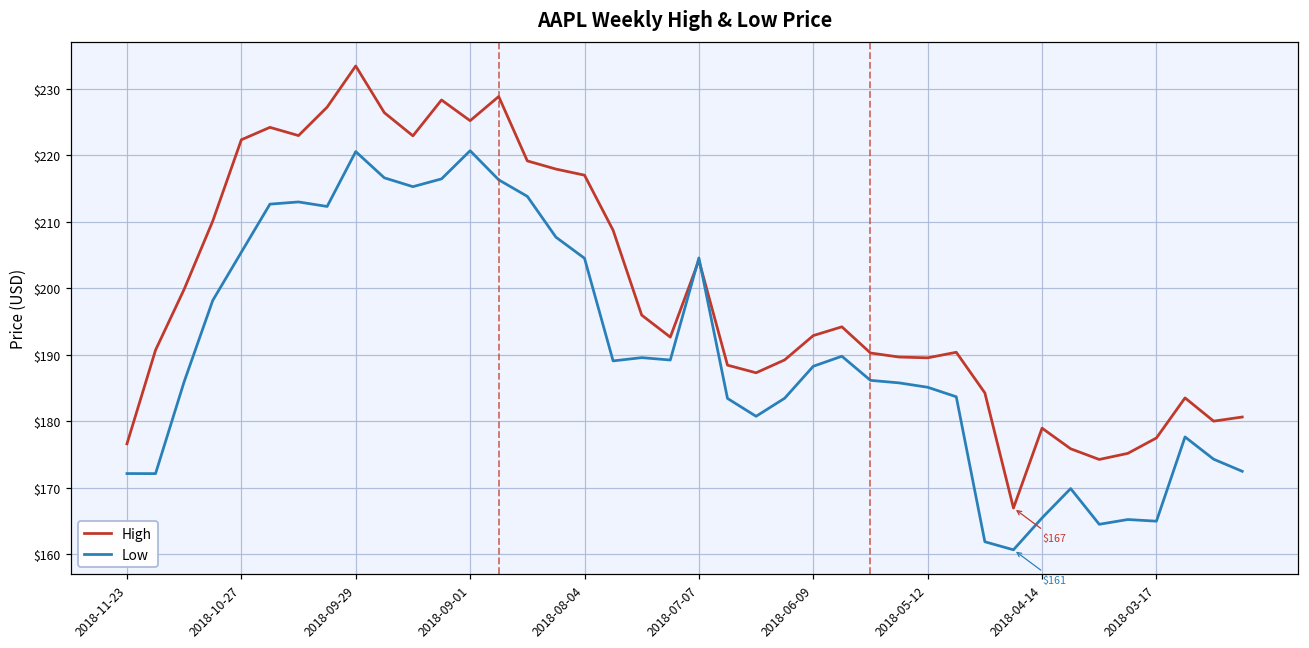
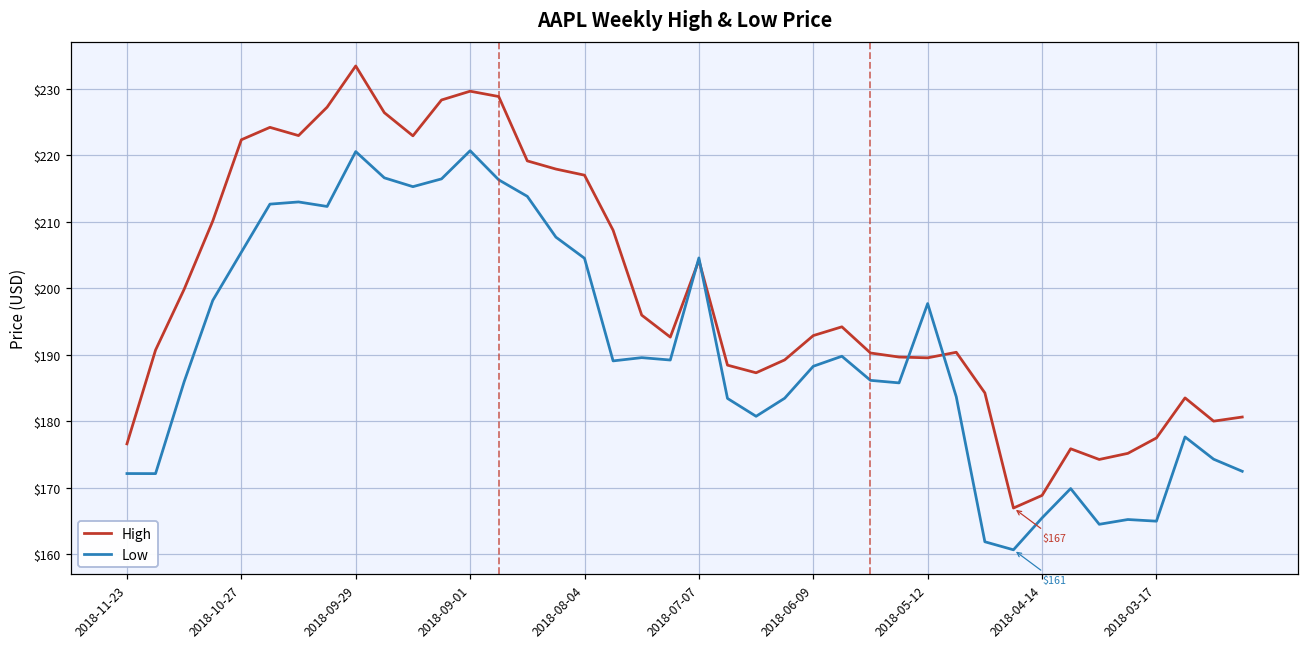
  {
    "High": {
      "2018-11-23": "$177",
      "2018-10-27": "$222",
      "2018-09-29": "$233",
-     "2018-09-01": "$225",
+     "2018-09-01": "$230",
      "2018-08-04": "$217",
      "2018-06-09": "$193",
      "2018-05-12": "$190",
-     "2018-04-14": "$179",
+     "2018-04-14": "$169",
      "2018-03-17": "$177"
    },
    "Low": {
      "2018-11-23": "$172",
      "2018-10-27": "$205",
      "2018-09-29": "$221",
      "2018-09-01": "$221",
      "2018-08-04": "$205",
      "2018-06-09": "$188",
-     "2018-05-12": "$185",
+     "2018-05-12": "$198",
      "2018-03-17": "$165"
    }
  }
